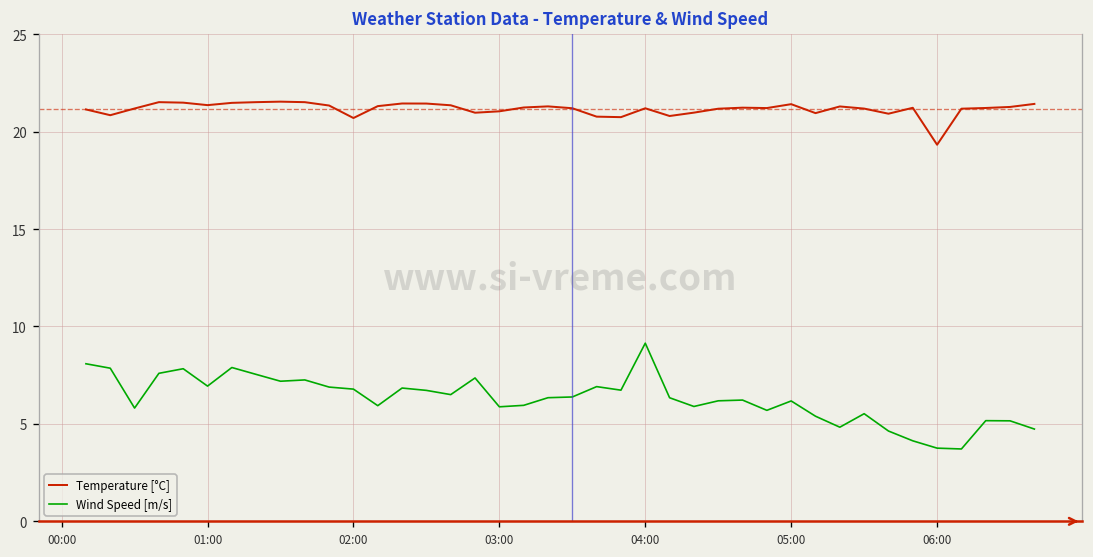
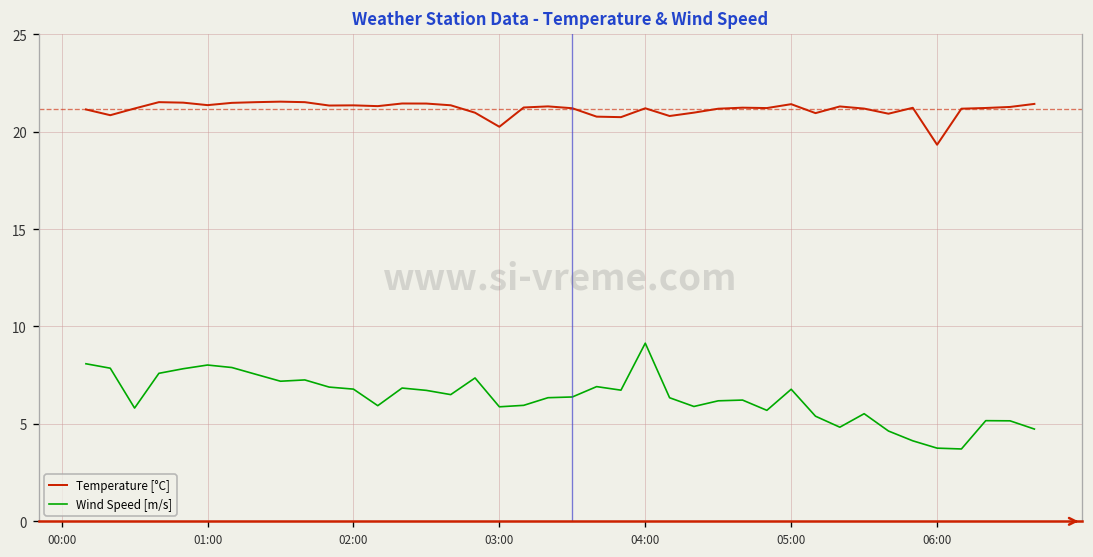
  {
    "Temperature [°C]": {
      "01:00": 21.4,
-     "02:00": 20.7,
-     "03:00": 21.0,
+     "02:00": 21.3,
+     "03:00": 20.2,
      "04:00": 21.2,
      "05:00": 21.4,
      "06:00": 19.3
    },
    "Wind Speed [m/s]": {
-     "01:00": 6.9,
+     "01:00": 8.0,
      "02:00": 6.8,
      "03:00": 5.9,
      "04:00": 9.1,
-     "05:00": 6.2,
+     "05:00": 6.8,
      "06:00": 3.8
    }
  }
